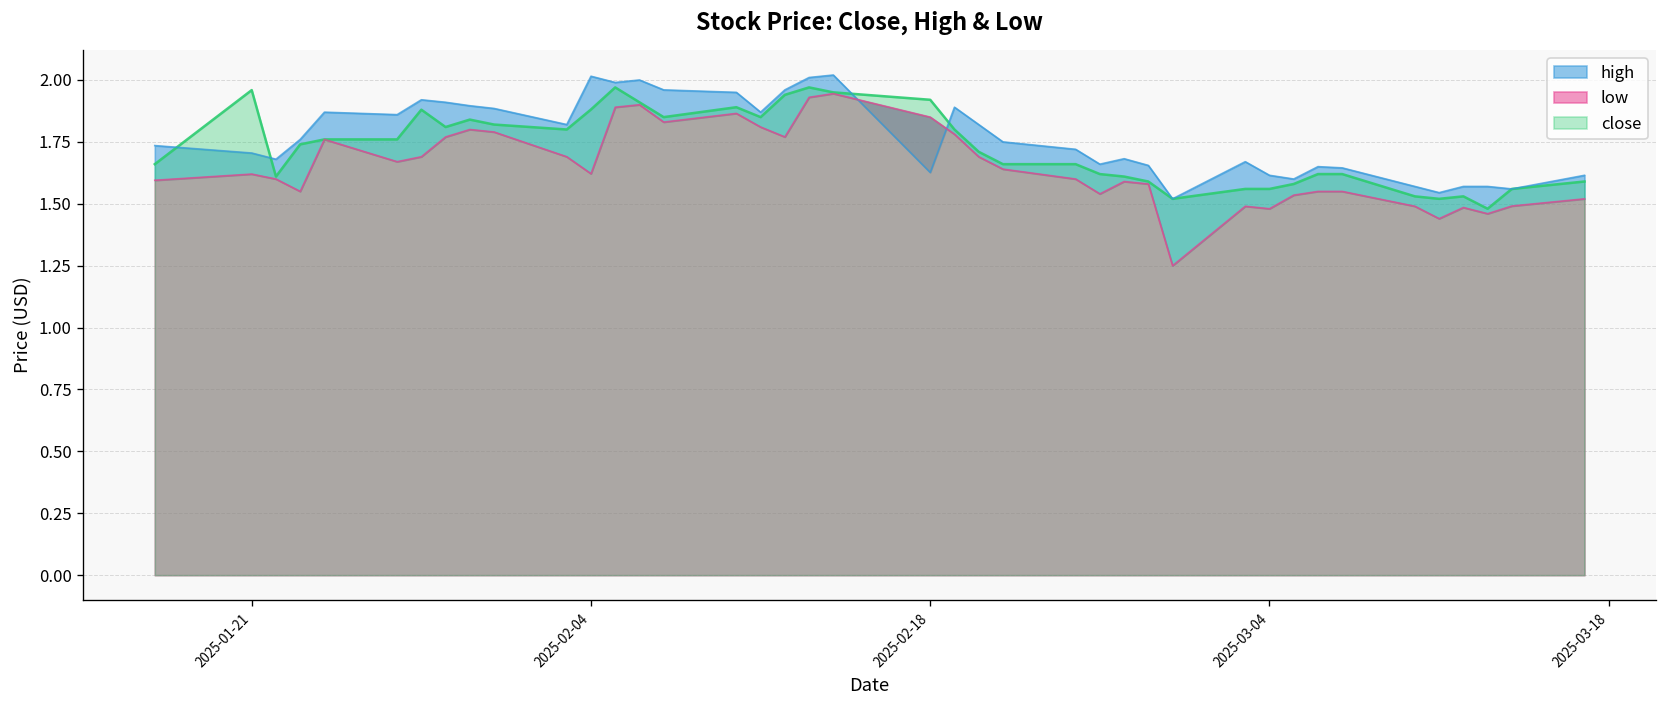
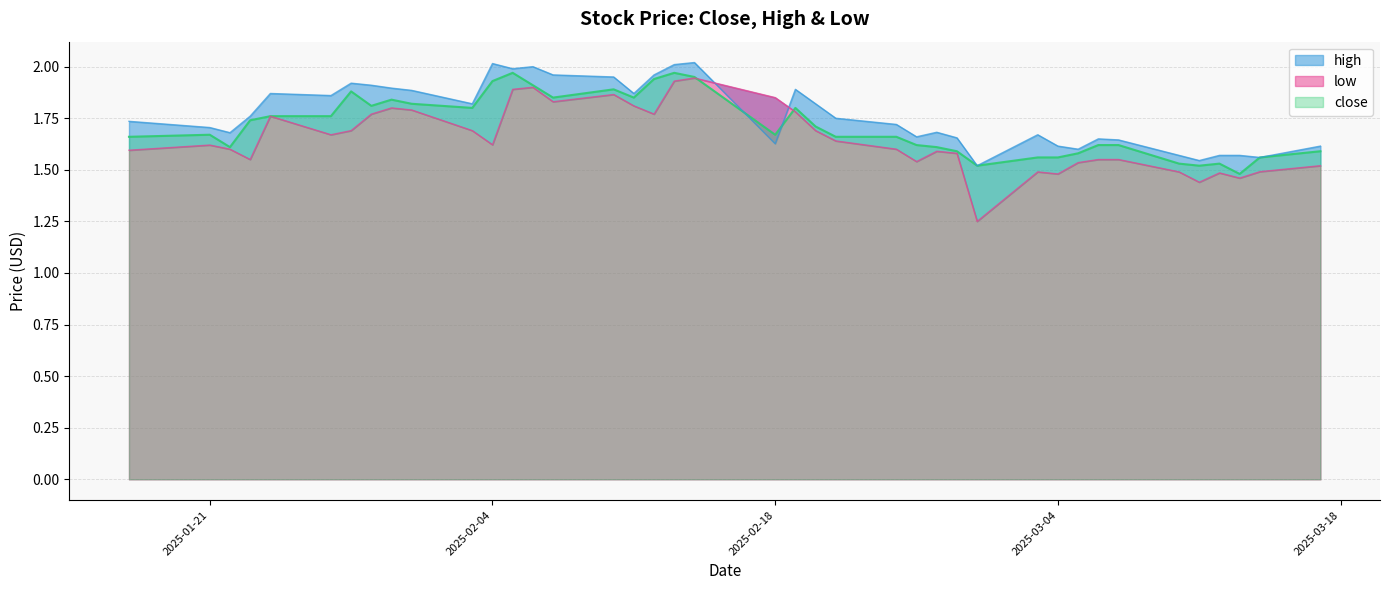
  {
    "low": {
      "2025-01-21": 1.62,
      "2025-02-04": 1.62,
      "2025-03-04": 1.48
    },
    "close": {
-     "2025-01-21": 1.96,
-     "2025-02-04": 1.88,
-     "2025-02-18": 1.92,
+     "2025-01-21": 1.67,
+     "2025-02-04": 1.93,
+     "2025-02-18": 1.67,
      "2025-03-04": 1.56
    }
  }
